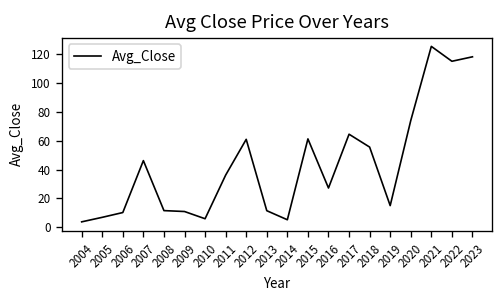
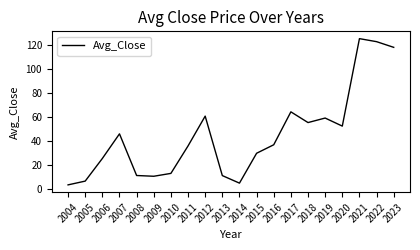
  {
    "2004": 4,
    "2005": 7,
-   "2006": 10,
+   "2006": 26,
    "2007": 46,
    "2008": 12,
    "2009": 11,
-   "2010": 6,
+   "2010": 13,
    "2011": 36,
    "2012": 61,
    "2013": 12,
    "2014": 5,
-   "2015": 61,
-   "2016": 27,
+   "2015": 30,
+   "2016": 37,
    "2017": 65,
    "2018": 56,
-   "2019": 15,
-   "2020": 74,
+   "2019": 59,
+   "2020": 53,
    "2021": 126,
-   "2022": 115,
+   "2022": 123,
    "2023": 118
  }
